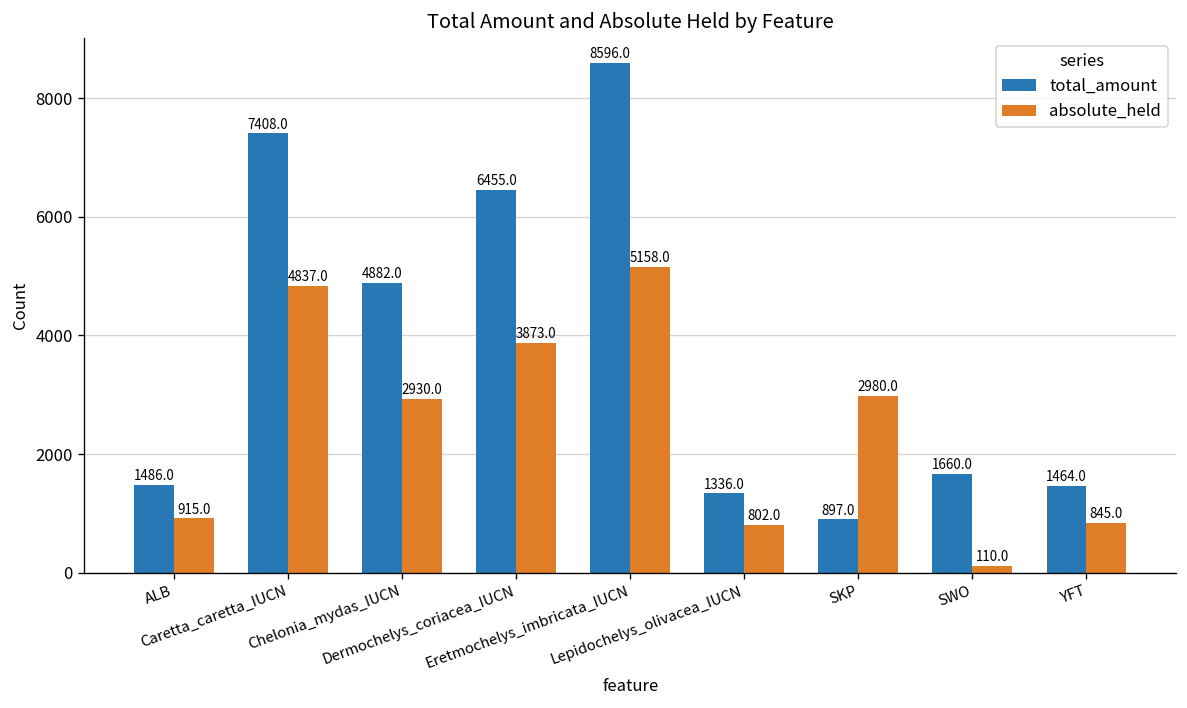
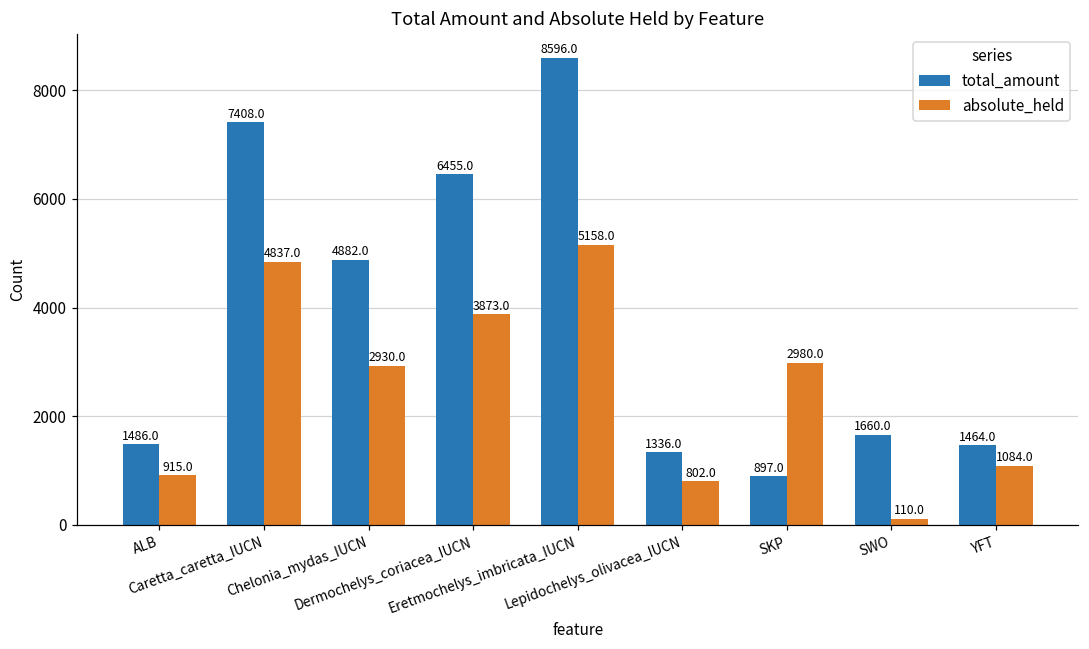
  {
    "total_amount": {
      "ALB": 1486.0,
      "Caretta_caretta_IUCN": 7408.0,
      "Chelonia_mydas_IUCN": 4882.0,
      "Dermochelys_coriacea_IUCN": 6455.0,
      "Eretmochelys_imbricata_IUCN": 8596.0,
      "Lepidochelys_olivacea_IUCN": 1336.0,
      "SKP": 897.0,
      "SWO": 1660.0,
      "YFT": 1464.0
    },
    "absolute_held": {
      "ALB": 915.0,
      "Caretta_caretta_IUCN": 4837.0,
      "Chelonia_mydas_IUCN": 2930.0,
      "Dermochelys_coriacea_IUCN": 3873.0,
      "Eretmochelys_imbricata_IUCN": 5158.0,
      "Lepidochelys_olivacea_IUCN": 802.0,
      "SKP": 2980.0,
      "SWO": 110.0,
-     "YFT": 845.0
+     "YFT": 1084.0
    }
  }
